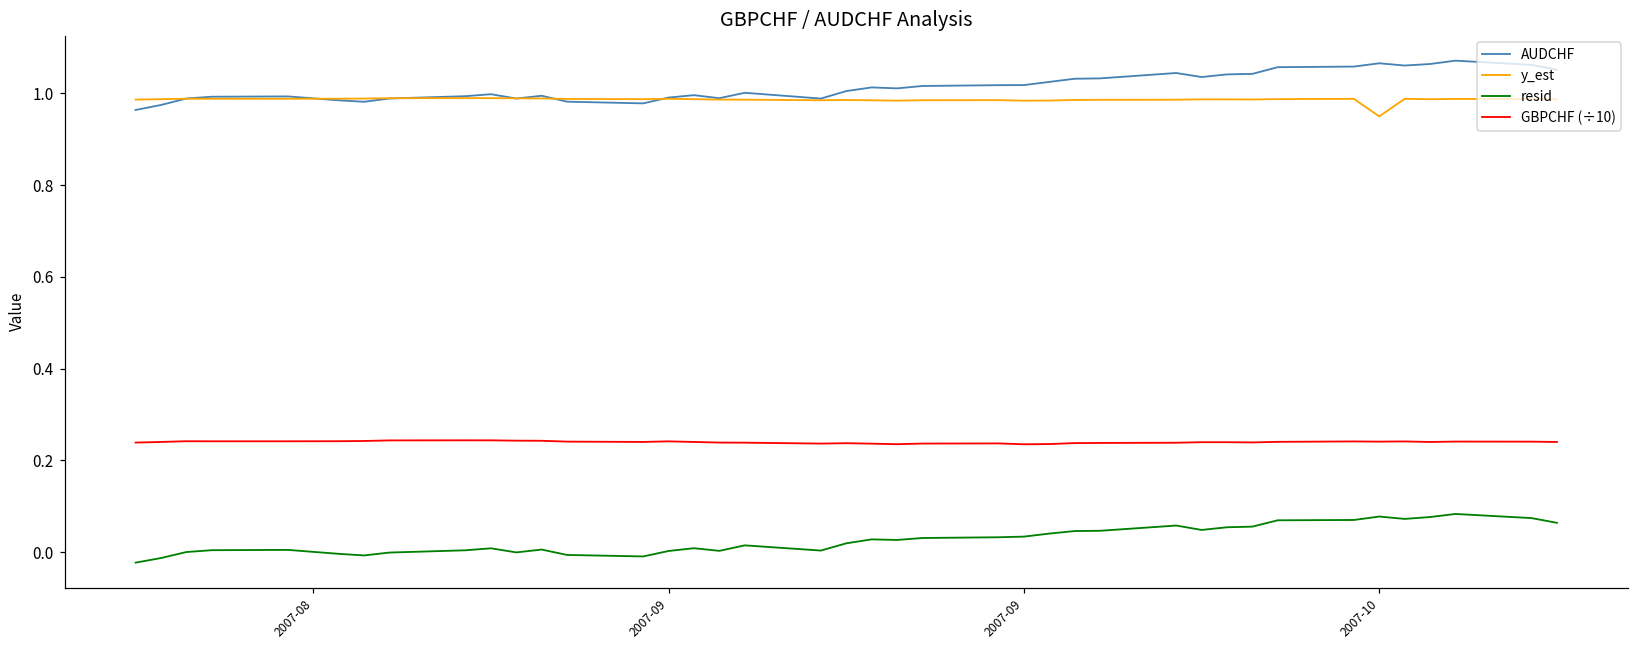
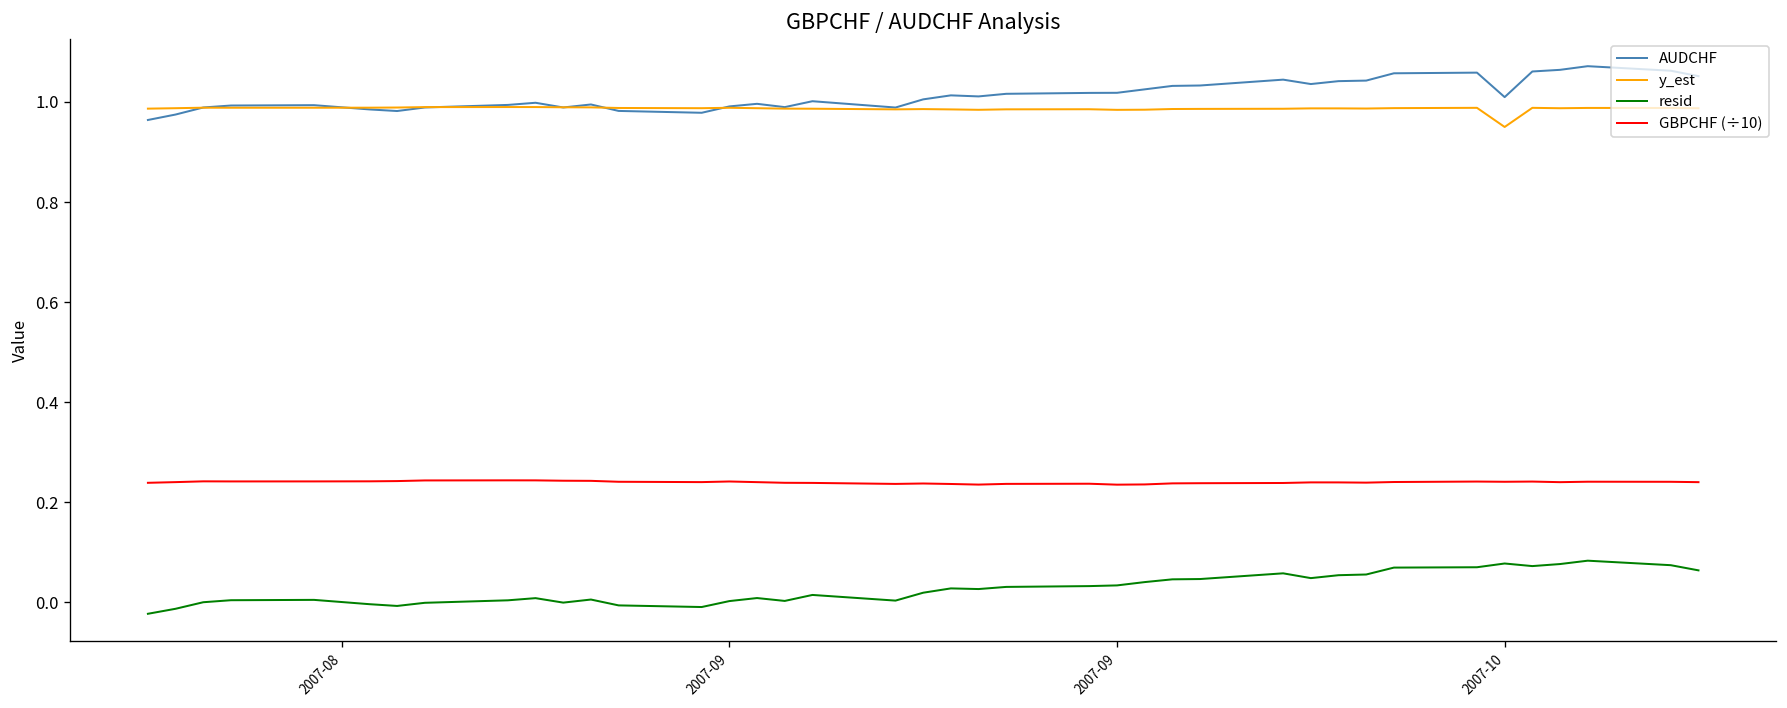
  {
    "AUDCHF": {
-     "2007-10": 1.07
+     "2007-10": 1.01
    },
    "y_est": {
      "2007-10": 0.95
    },
    "resid": {
      "2007-10": 0.08
    },
    "GBPCHF (÷10)": {
      "2007-10": 0.24
    }
  }
